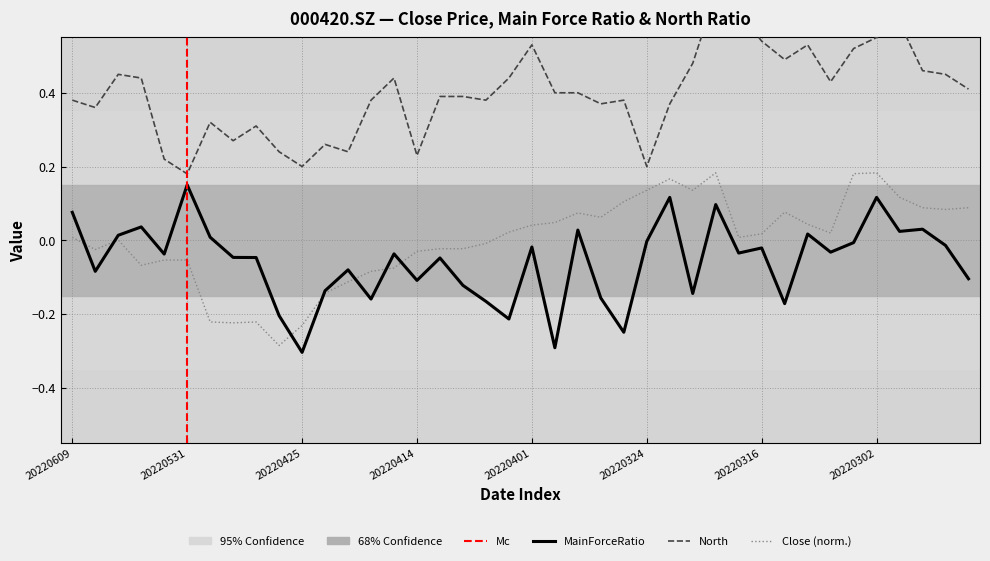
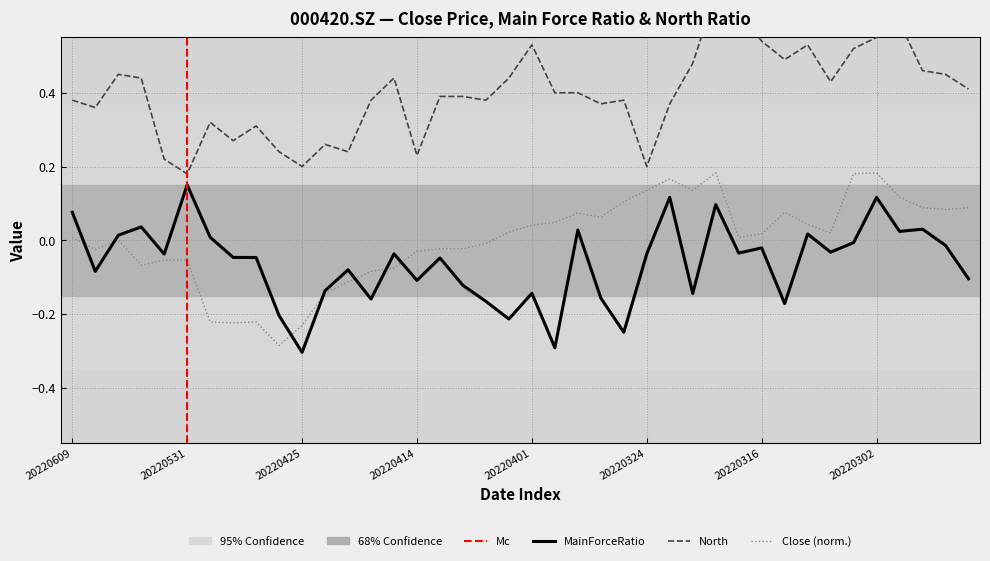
  {
    "MainForceRatio": {
      "20220609": 0.08,
      "20220531": 0.15,
      "20220425": -0.30,
      "20220414": -0.11,
-     "20220401": -0.02,
-     "20220324": 0.00,
+     "20220401": -0.14,
+     "20220324": -0.04,
      "20220316": -0.02,
      "20220302": 0.12
    },
    "North": {
      "20220609": 0.38,
      "20220531": 0.18,
      "20220425": 0.20,
      "20220414": 0.23,
      "20220401": 0.53,
      "20220324": 0.20,
      "20220316": 0.54,
      "20220302": 0.55
    }
  }
